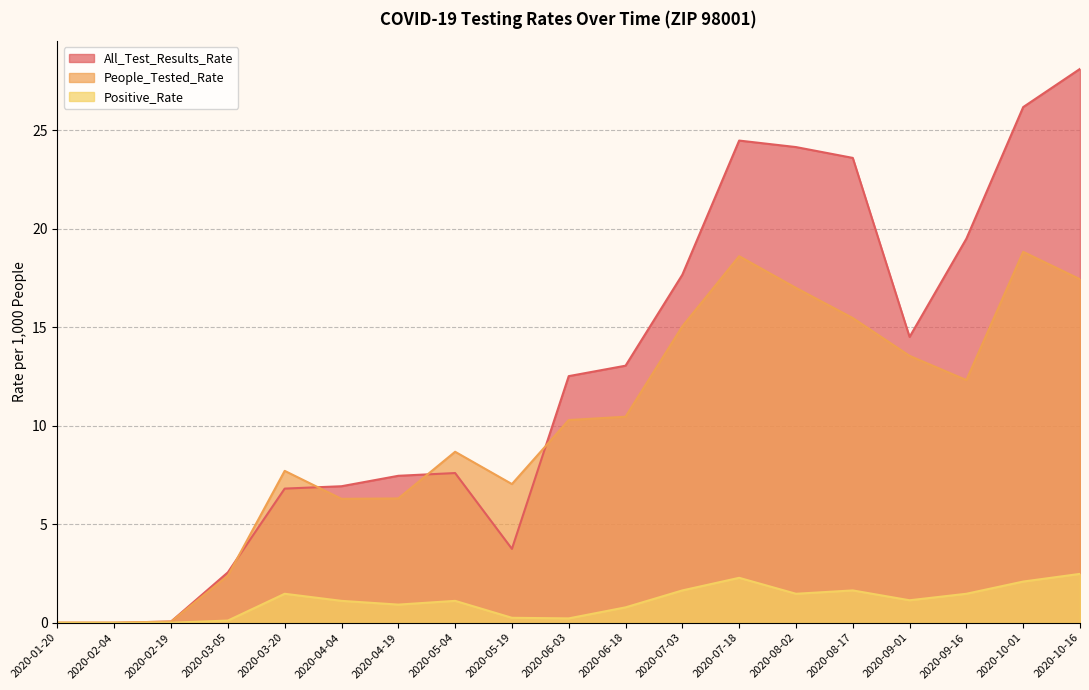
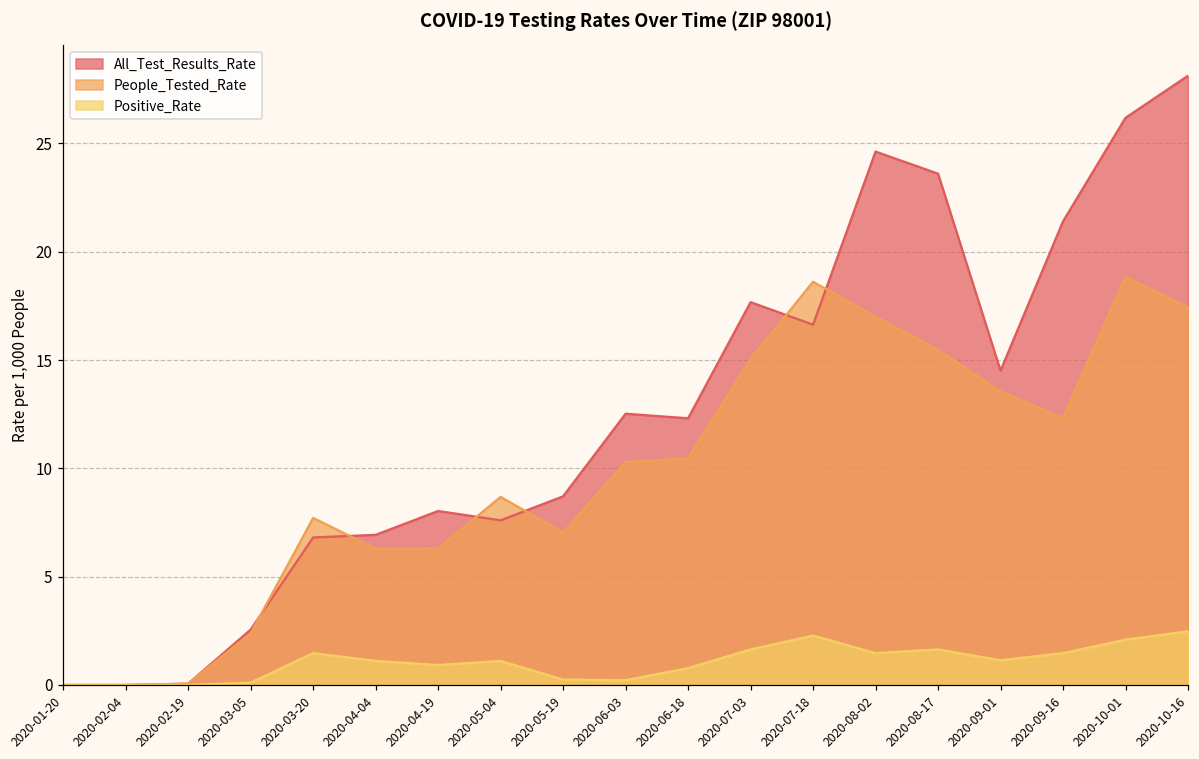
  {
    "All_Test_Results_Rate": {
      "2020-03-05": 2.6,
      "2020-03-20": 6.8,
      "2020-04-04": 6.9,
-     "2020-04-19": 7.5,
+     "2020-04-19": 8.0,
      "2020-05-04": 7.6,
-     "2020-05-19": 3.8,
+     "2020-05-19": 8.7,
      "2020-06-03": 12.5,
-     "2020-06-18": 13.1,
+     "2020-06-18": 12.3,
      "2020-07-03": 17.7,
-     "2020-07-18": 24.5,
-     "2020-08-02": 24.2,
+     "2020-07-18": 16.6,
+     "2020-08-02": 24.6,
      "2020-08-17": 23.6,
      "2020-09-01": 14.5,
-     "2020-09-16": 19.5,
+     "2020-09-16": 21.4,
      "2020-10-01": 26.2,
      "2020-10-16": 28.1
    }
  }
